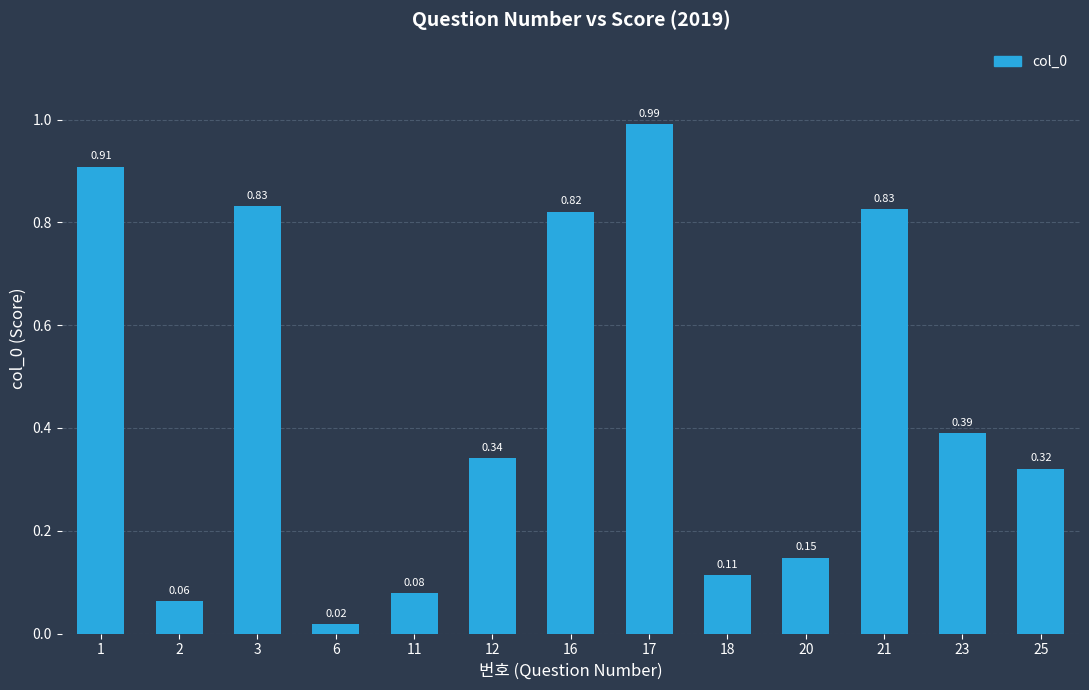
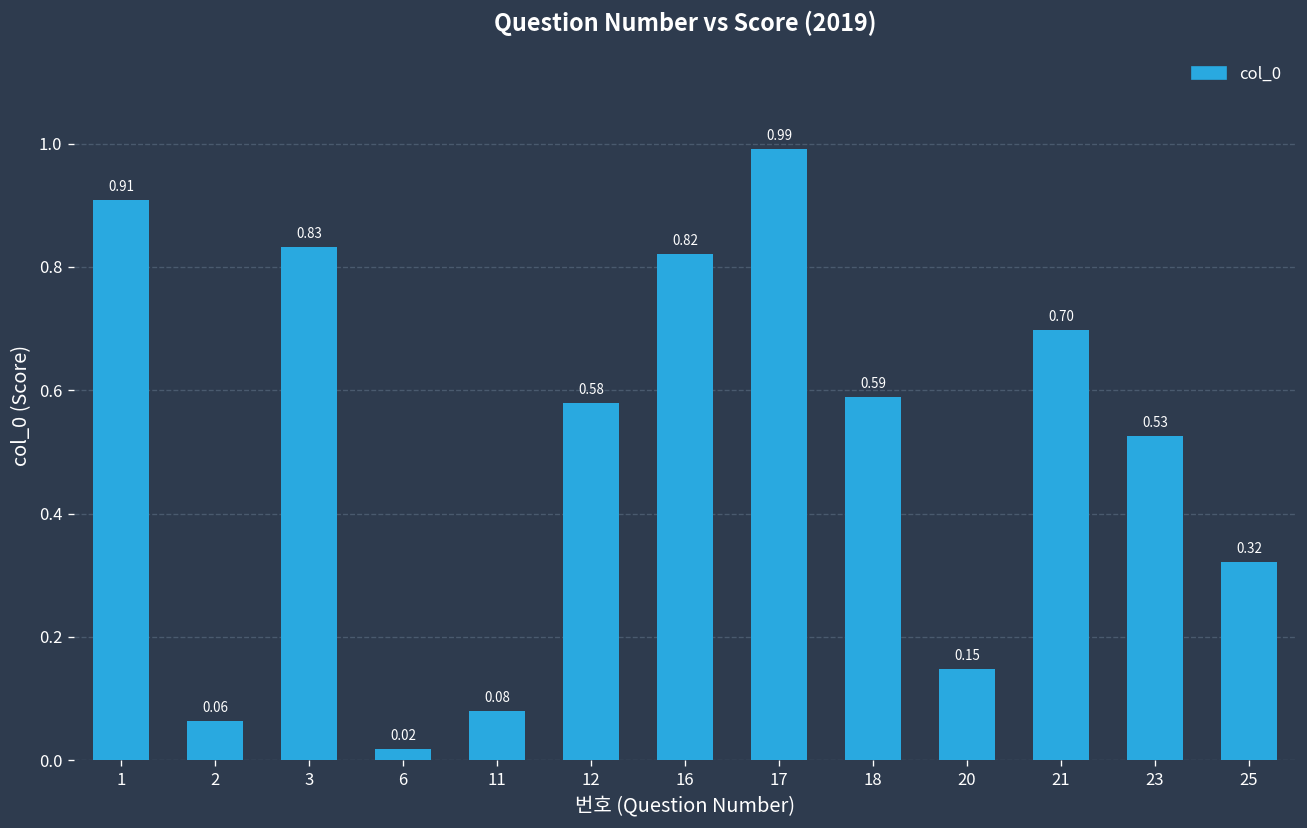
  {
    "1": 0.91,
    "2": 0.06,
    "3": 0.83,
    "6": 0.02,
    "11": 0.08,
-   "12": 0.34,
+   "12": 0.58,
    "16": 0.82,
    "17": 0.99,
-   "18": 0.11,
+   "18": 0.59,
    "20": 0.15,
-   "21": 0.83,
-   "23": 0.39,
+   "21": 0.70,
+   "23": 0.53,
    "25": 0.32
  }
